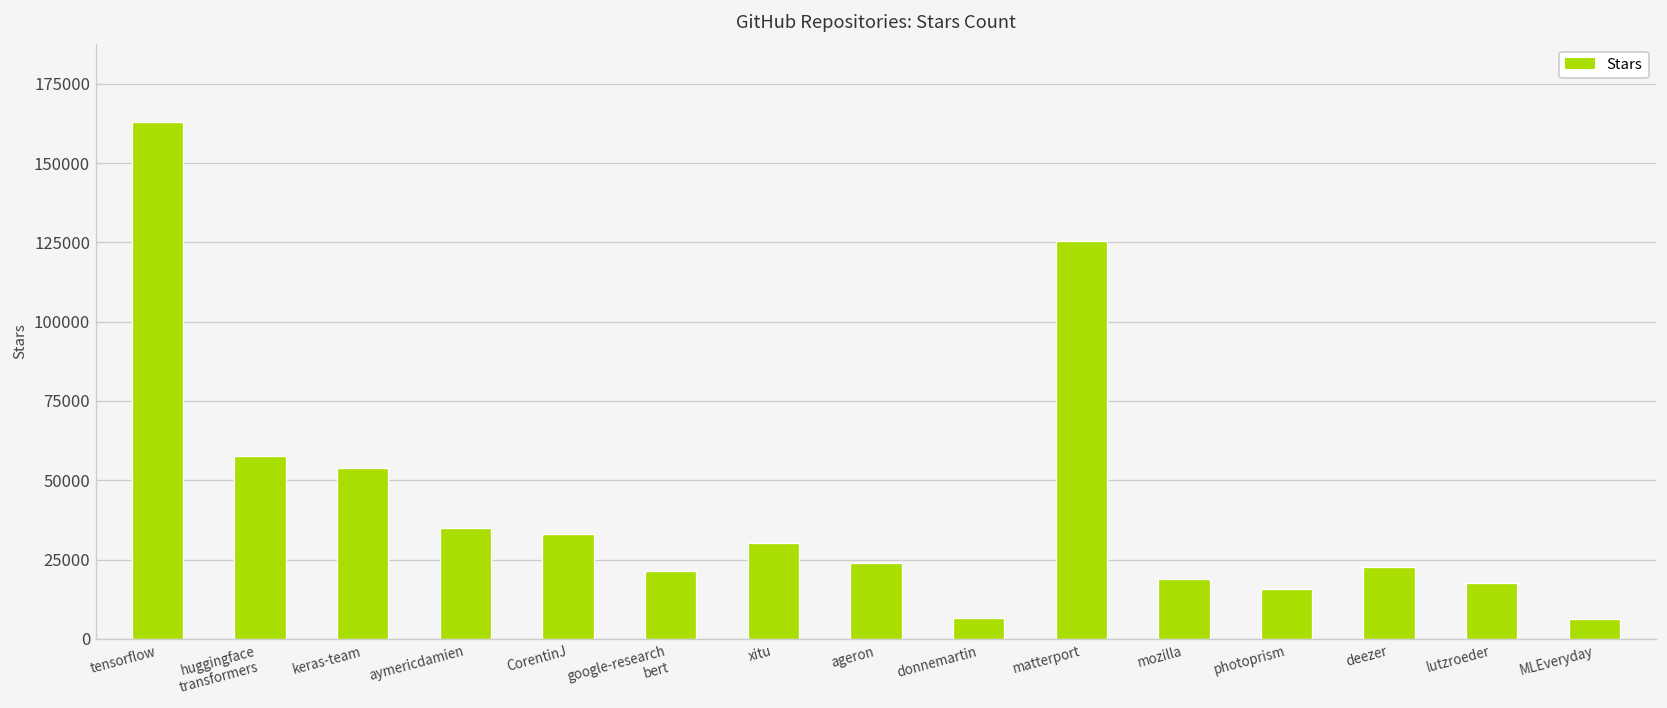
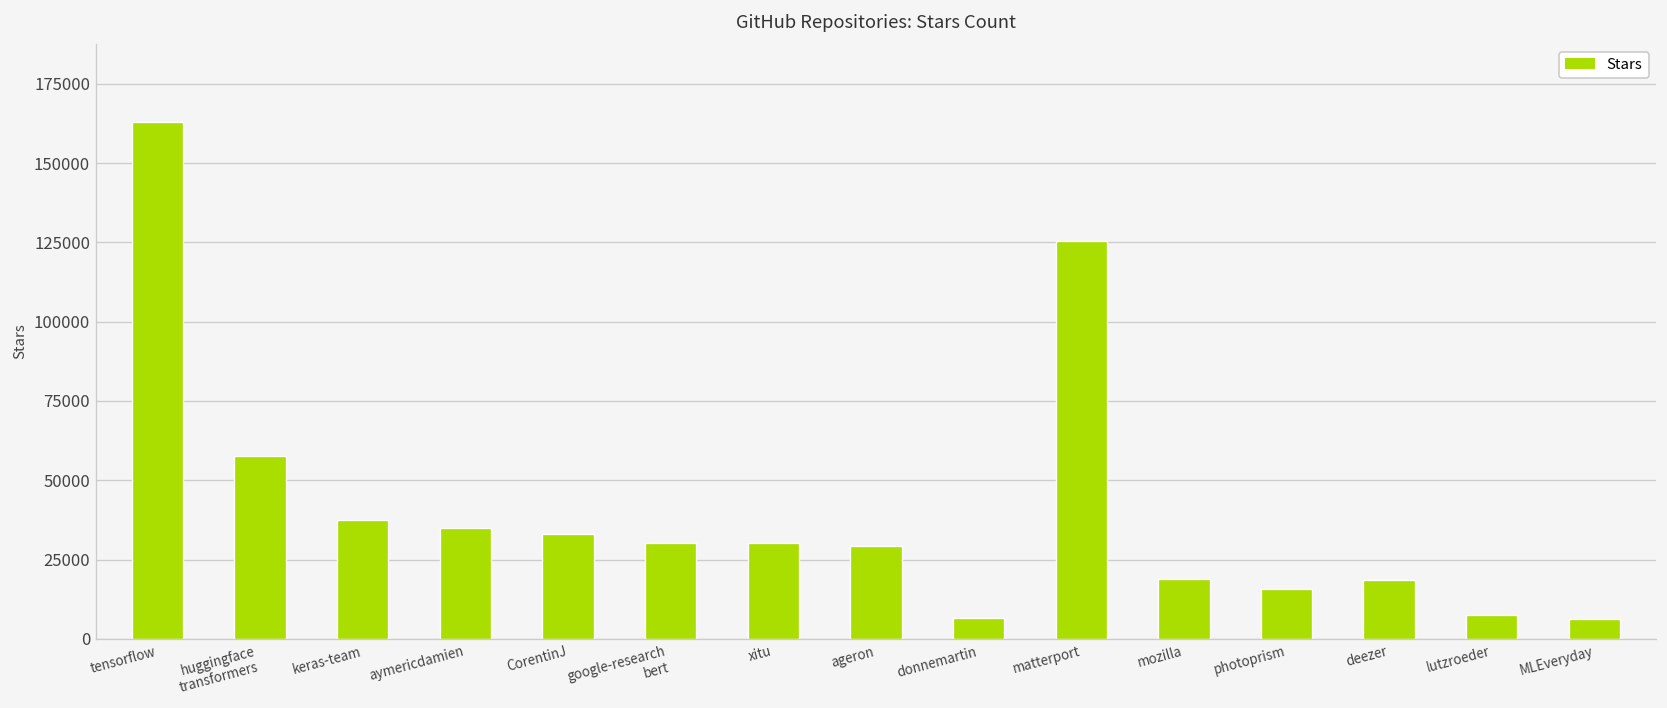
  {
    "tensorflow": 163000,
    "huggingface transformers": 58000,
-   "keras-team": 54000,
+   "keras-team": 37000,
    "aymericdamien": 35000,
    "CorentinJ": 33000,
-   "google-research bert": 21000,
+   "google-research bert": 30000,
    "xitu": 30000,
-   "ageron": 24000,
+   "ageron": 29000,
    "donnemartin": 7000,
    "matterport": 126000,
    "mozilla": 19000,
    "photoprism": 16000,
-   "deezer": 23000,
-   "lutzroeder": 18000,
+   "deezer": 19000,
+   "lutzroeder": 8000,
    "MLEveryday": 6000
  }
